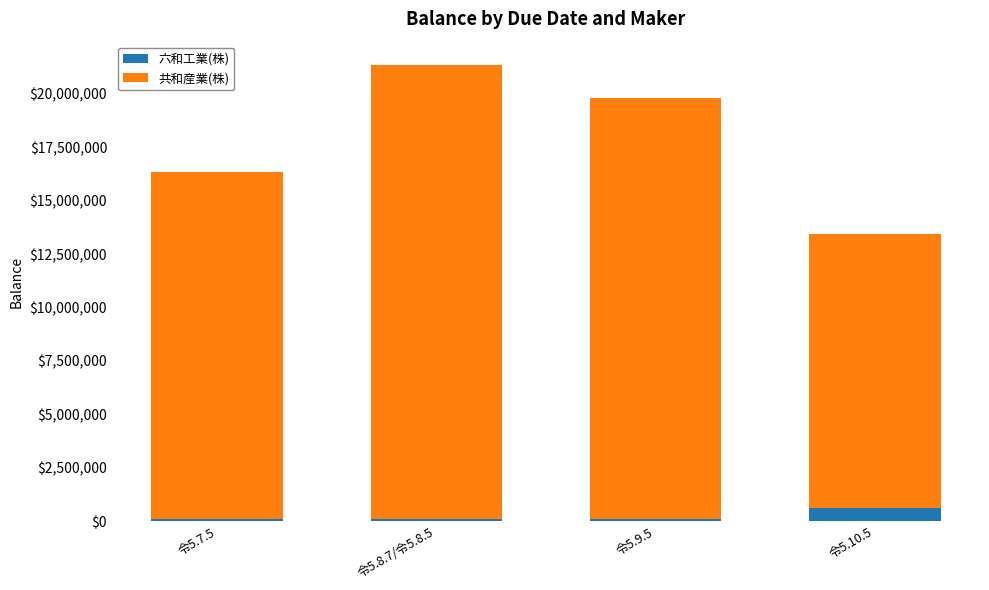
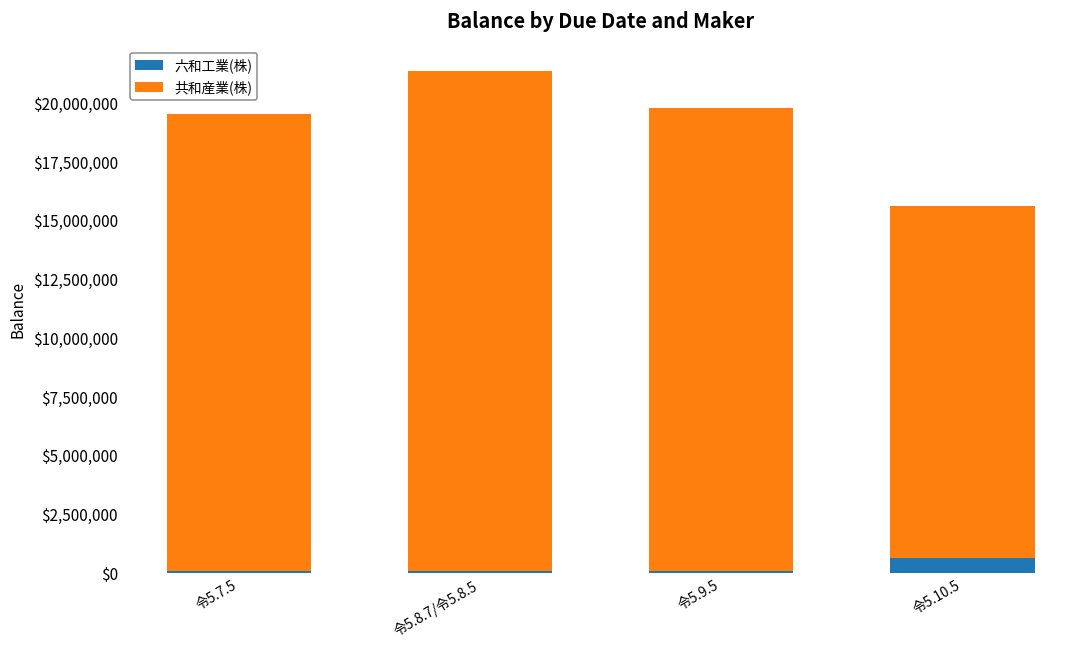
  {
    "六和工業(株)": {
      "令5.9.5": "$100,000",
      "令5.10.5": "$600,000"
    },
    "共和産業(株)": {
-     "令5.7.5": "$16,200,000",
+     "令5.7.5": "$19,400,000",
      "令5.8.7/令5.8.5": "$21,300,000",
      "令5.9.5": "$19,700,000",
-     "令5.10.5": "$12,800,000"
+     "令5.10.5": "$15,000,000"
    }
  }
